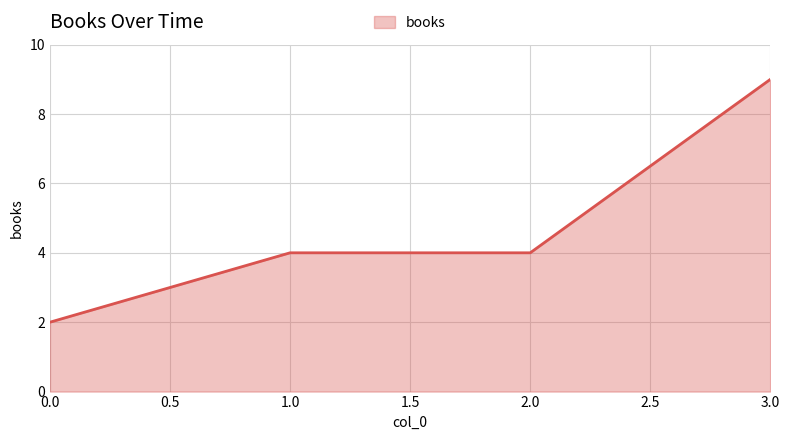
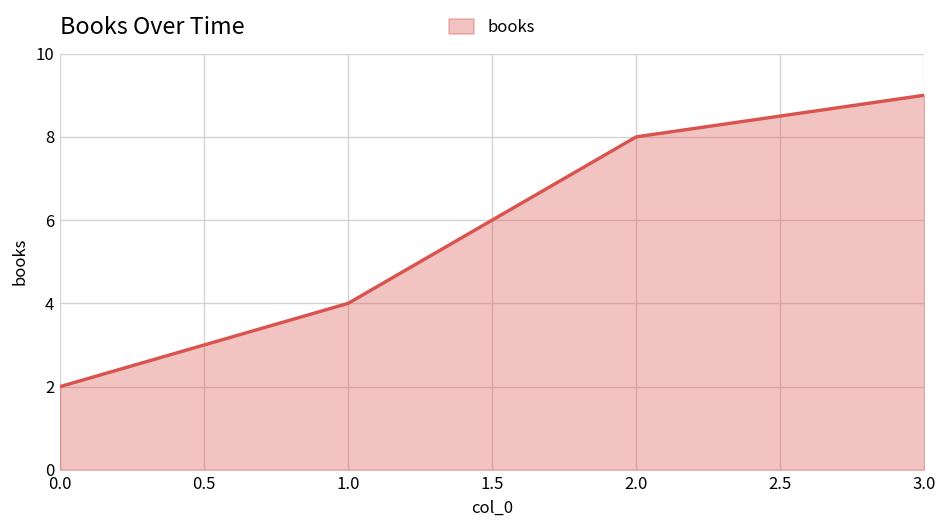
  {
    "0.0": 2,
    "1.0": 4,
-   "2.0": 4,
+   "2.0": 8,
    "3.0": 9
  }
